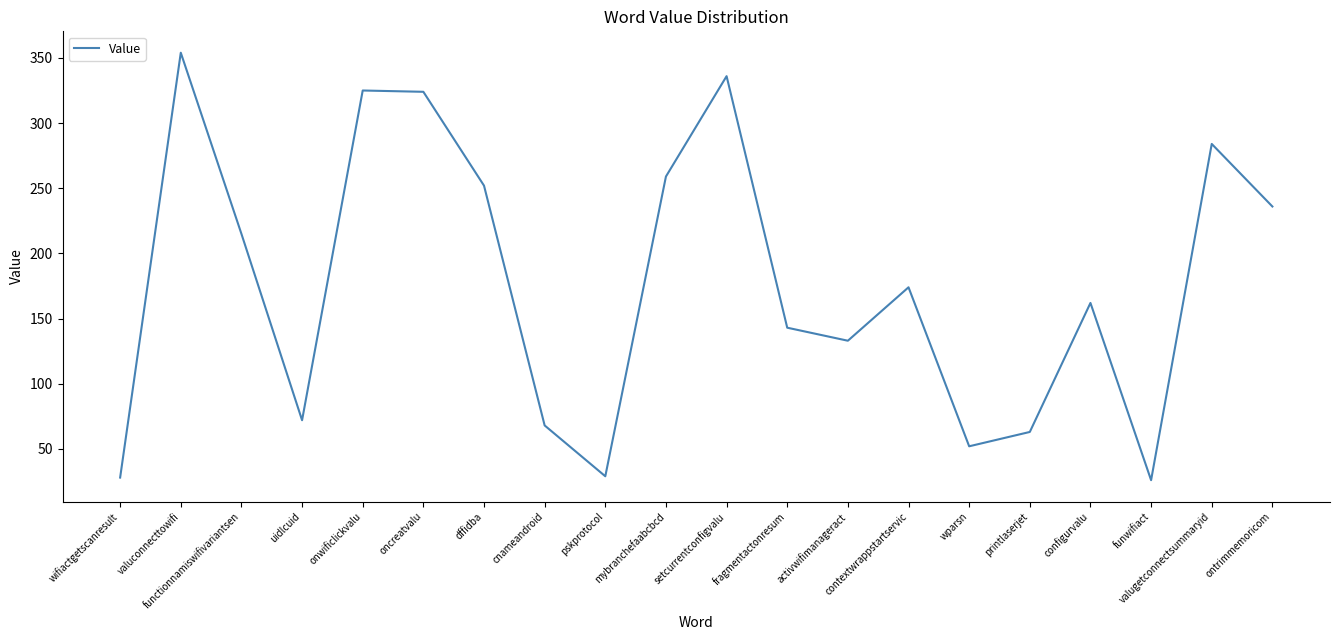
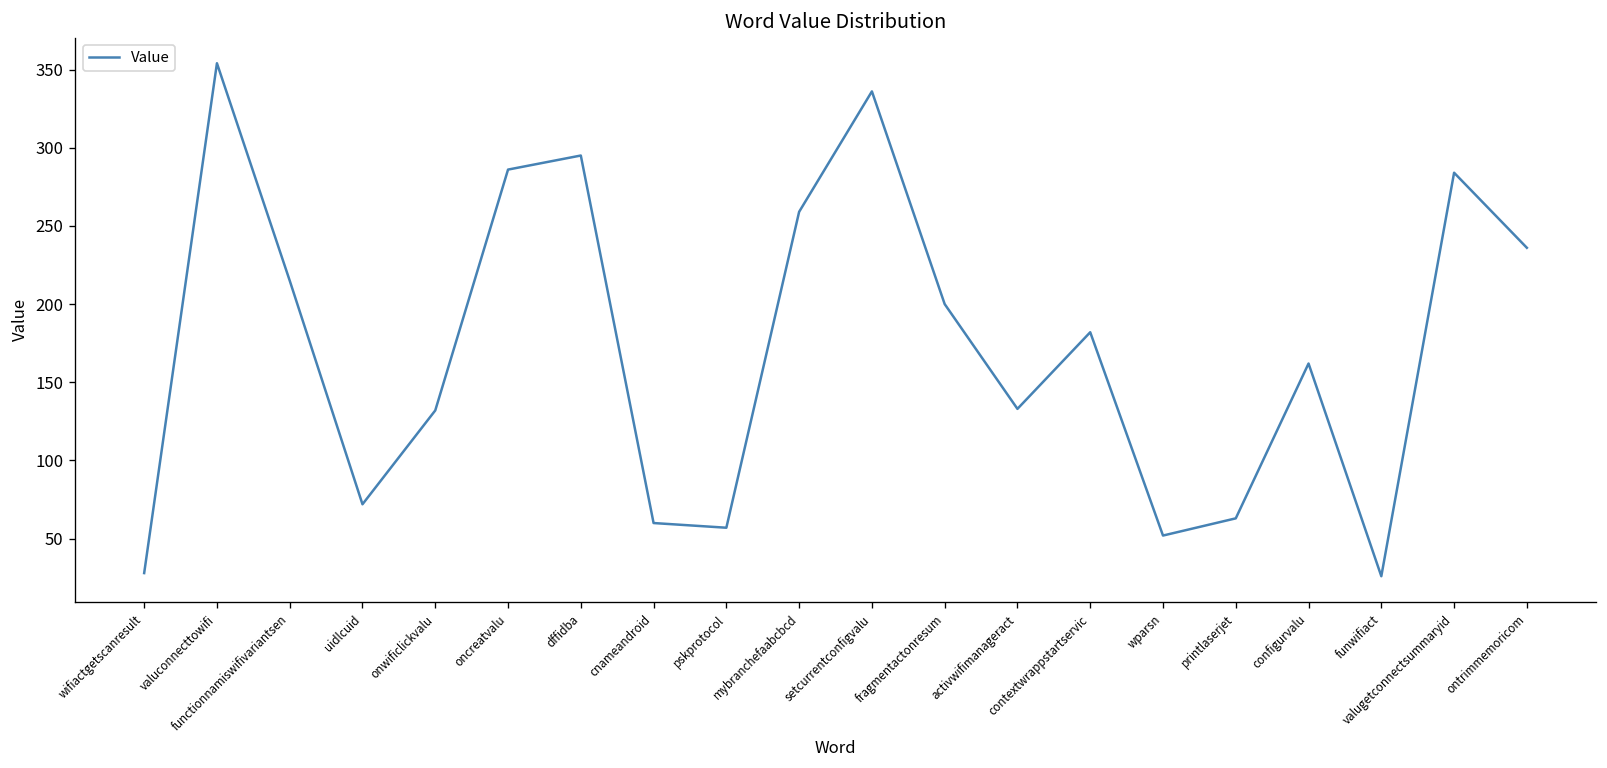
  {
    "wifiactgetscanresult": 28,
    "valuconnecttowifi": 354,
    "functionnamiswifivariantsen": 215,
    "uidlcuid": 72,
-   "onwificlickvalu": 325,
-   "oncreatvalu": 324,
-   "dffidba": 252,
-   "cnameandroid": 68,
-   "pskprotocol": 29,
+   "onwificlickvalu": 132,
+   "oncreatvalu": 286,
+   "dffidba": 295,
+   "cnameandroid": 60,
+   "pskprotocol": 57,
    "mybranchefaabcbcd": 259,
    "setcurrentconfigvalu": 336,
-   "fragmentactonresum": 143,
+   "fragmentactonresum": 200,
    "activwifimanageract": 133,
-   "contextwrappstartservic": 174,
+   "contextwrappstartservic": 182,
    "wparsn": 52,
    "printlaserjet": 63,
    "configurvalu": 162,
    "funwifiact": 26,
    "valugetconnectsummaryid": 284,
    "ontrimmemoricom": 236
  }
